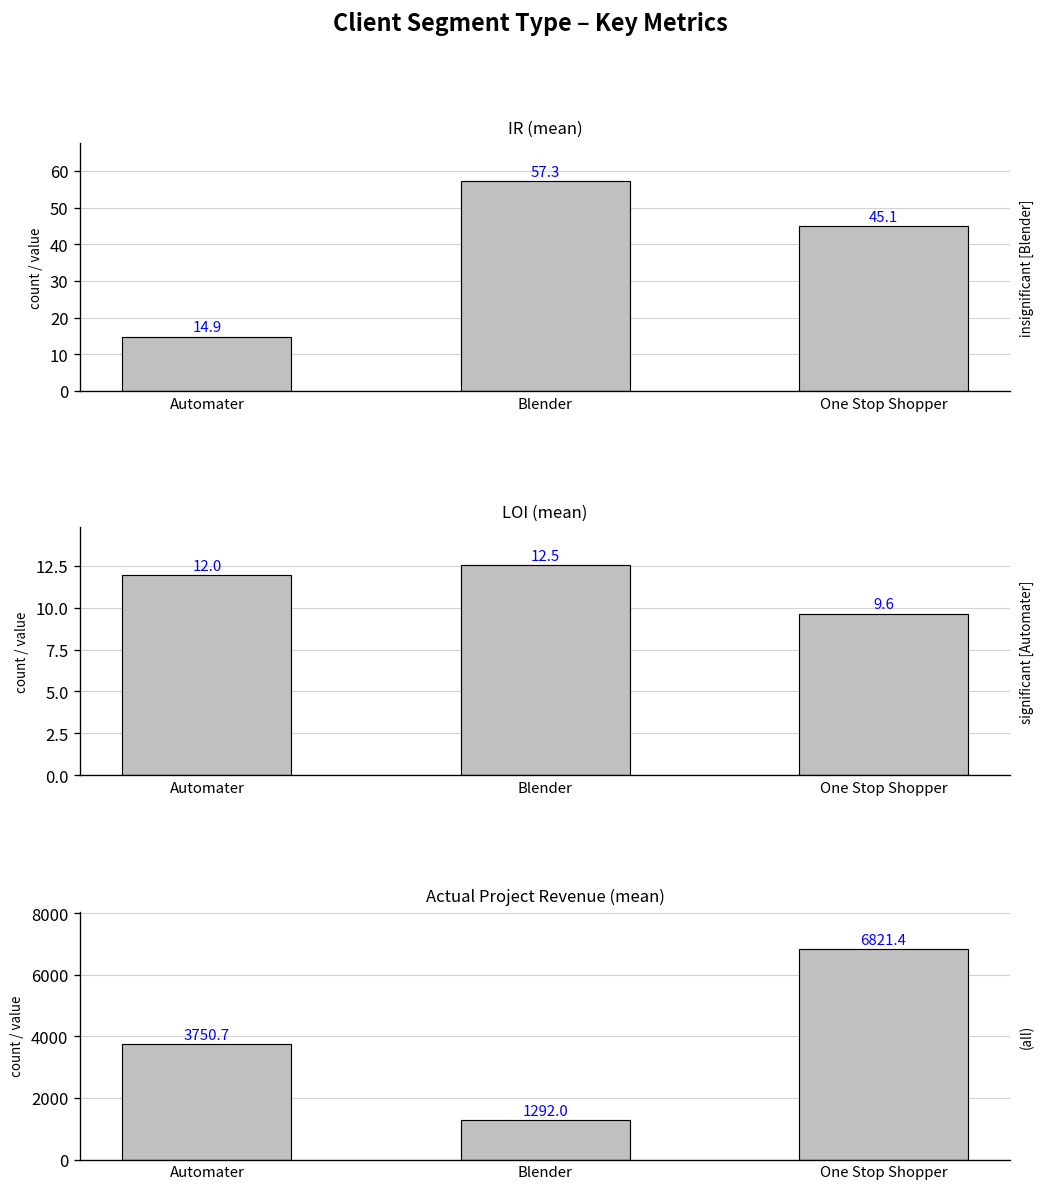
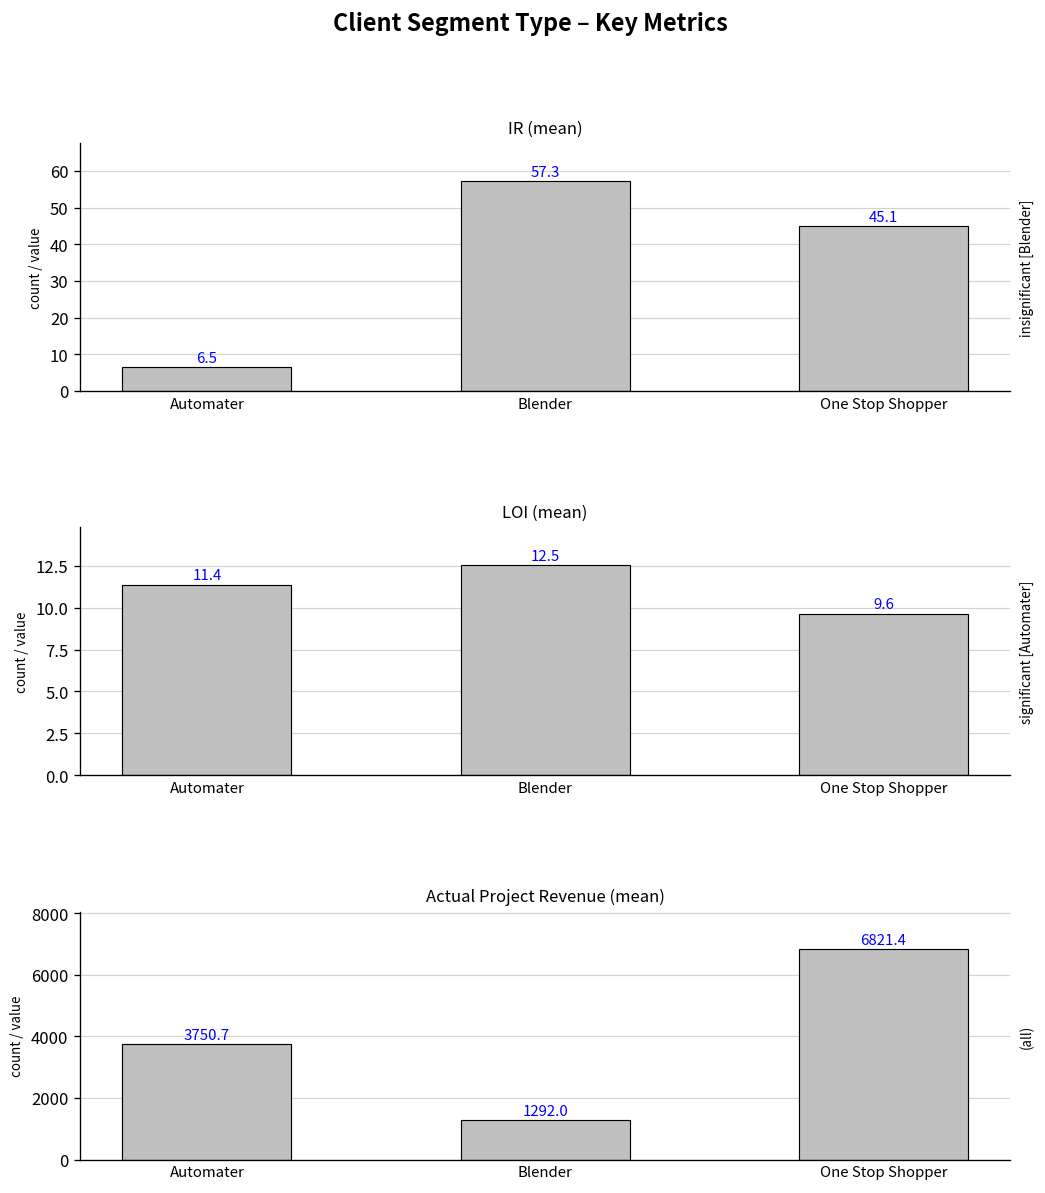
  {
    "IR (mean)": {
-     "Automater": 14.9,
+     "Automater": 6.5,
      "Blender": 57.3,
      "One Stop Shopper": 45.1
    },
    "LOI (mean)": {
-     "Automater": 12.0,
+     "Automater": 11.4,
      "Blender": 12.5,
      "One Stop Shopper": 9.6
    },
    "Actual Project Revenue (mean)": {
      "Automater": 3750.7,
      "Blender": 1292.0,
      "One Stop Shopper": 6821.4
    }
  }
